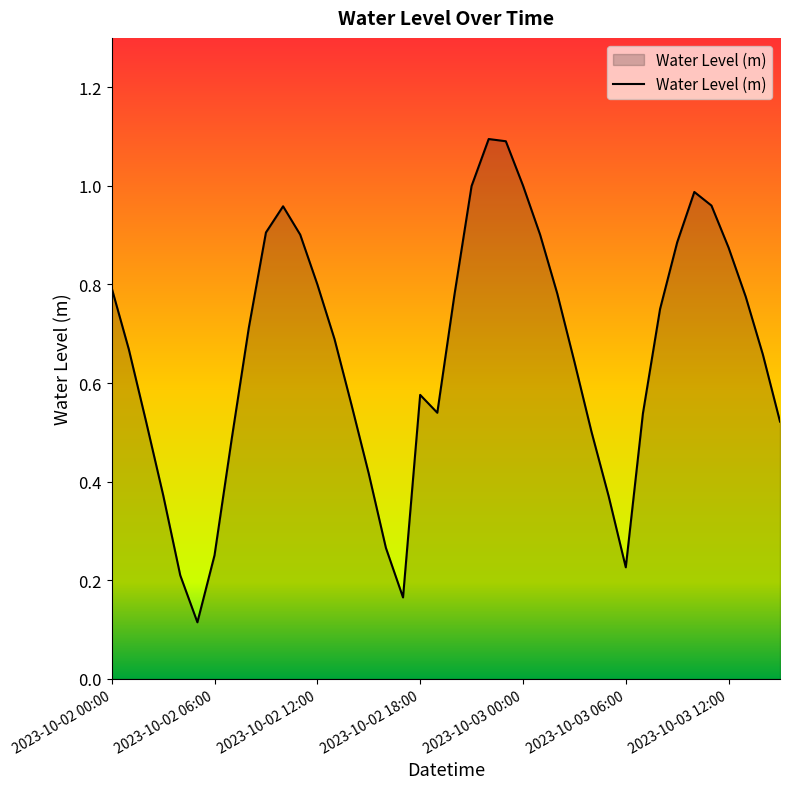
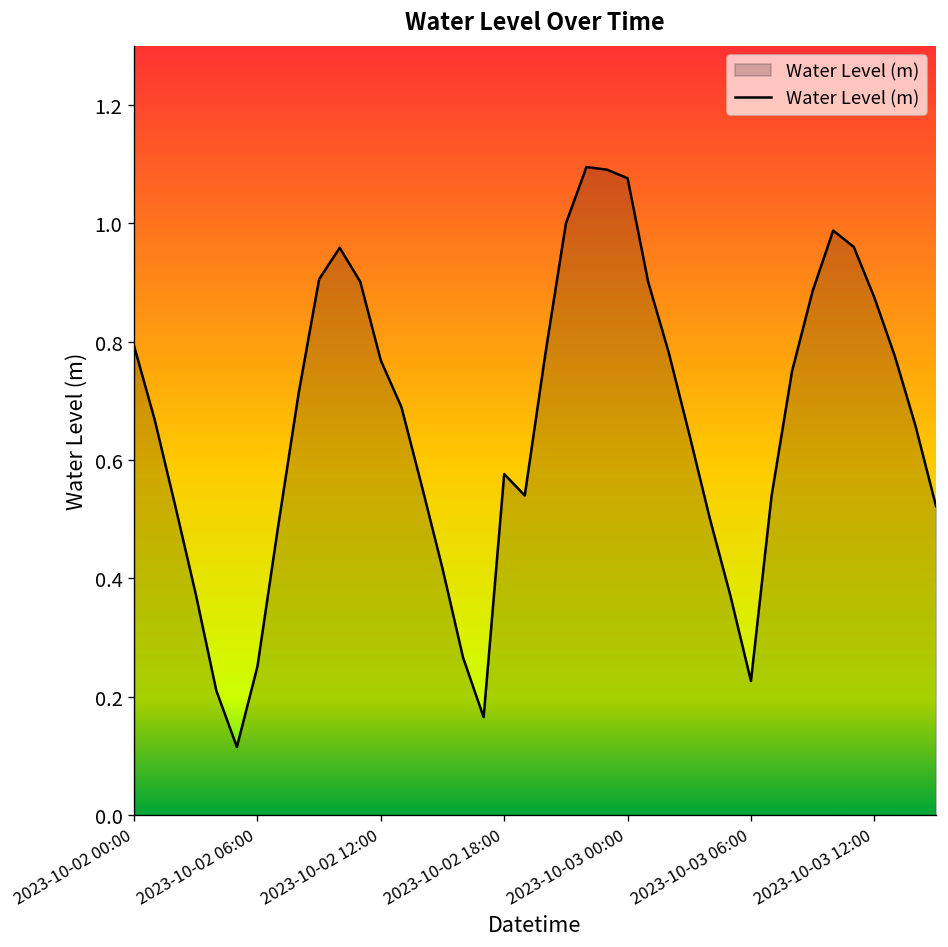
  {
    "2023-10-02 00:00": 0.79,
    "2023-10-02 06:00": 0.25,
-   "2023-10-02 12:00": 0.80,
+   "2023-10-02 12:00": 0.77,
    "2023-10-02 18:00": 0.58,
-   "2023-10-03 00:00": 1.00,
+   "2023-10-03 00:00": 1.08,
    "2023-10-03 06:00": 0.23,
    "2023-10-03 12:00": 0.87
  }
